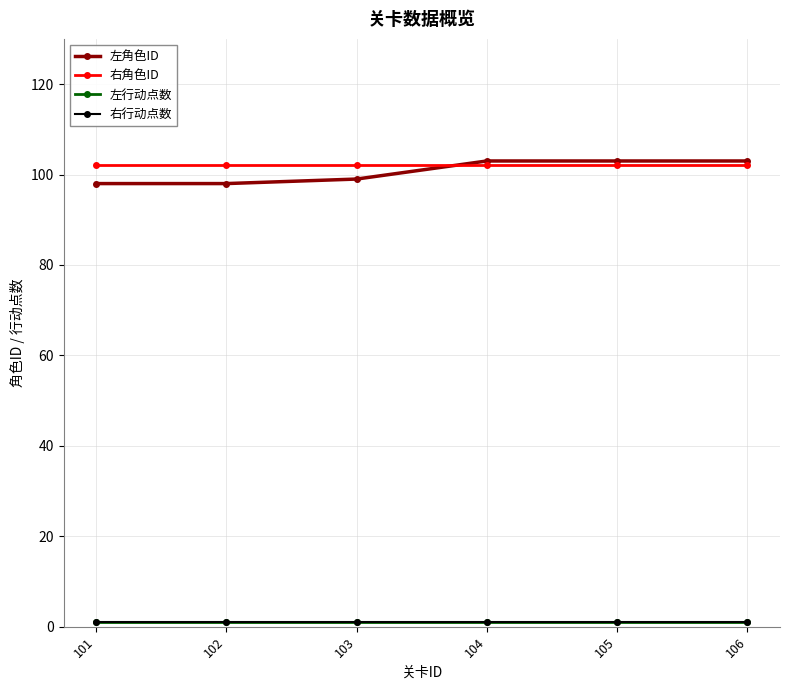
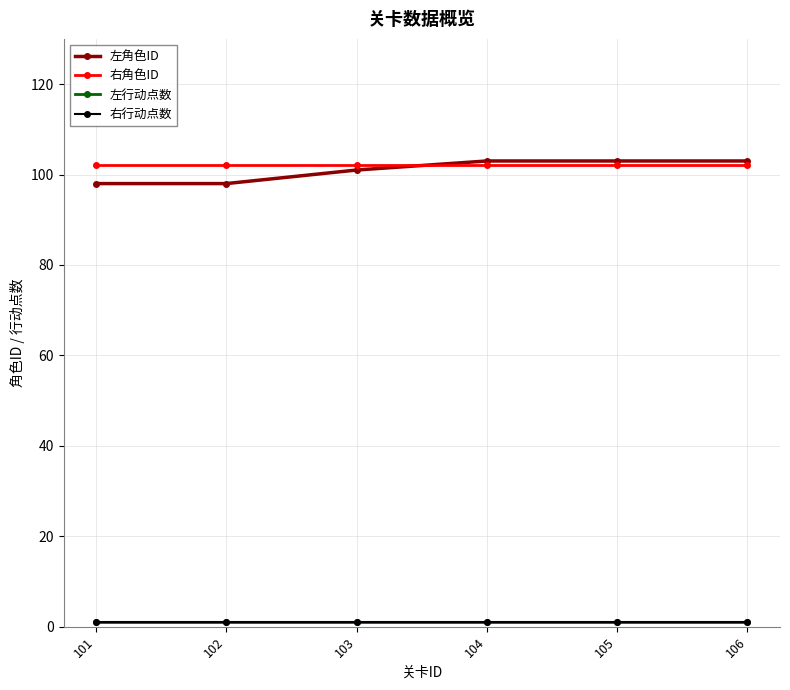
  {
    "左角色ID": {
      "101": 98,
      "102": 98,
-     "103": 99,
+     "103": 101,
      "104": 103,
      "105": 103,
      "106": 103
    },
    "右角色ID": {
      "101": 102,
      "102": 102,
      "103": 102,
      "104": 102,
      "105": 102,
      "106": 102
    },
    "右行动点数": {
      "101": 1,
      "102": 1,
      "103": 1,
      "104": 1,
      "105": 1,
      "106": 1
    }
  }
